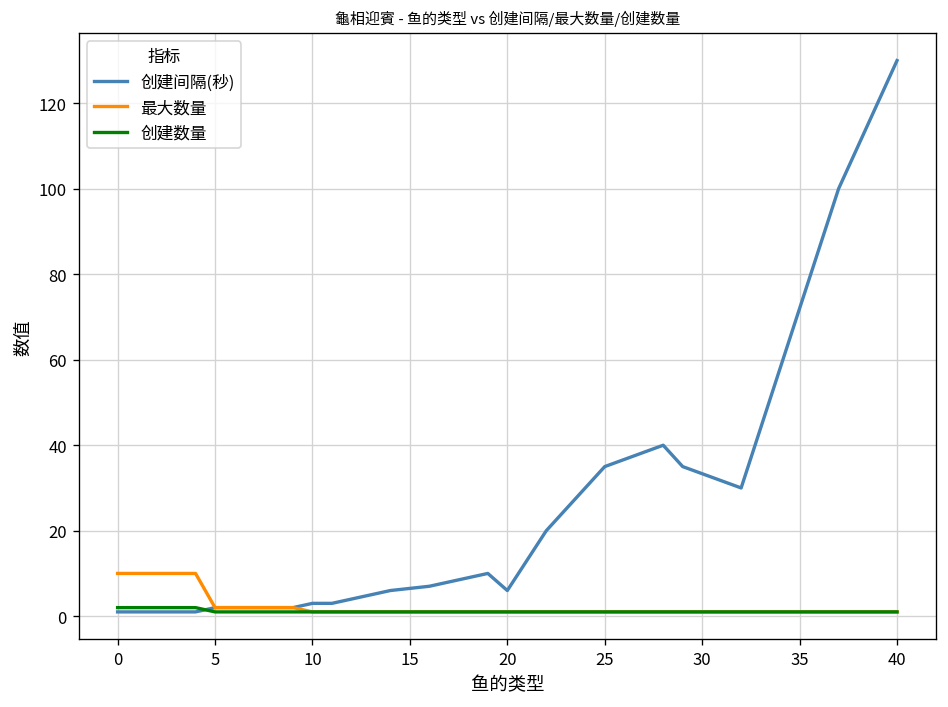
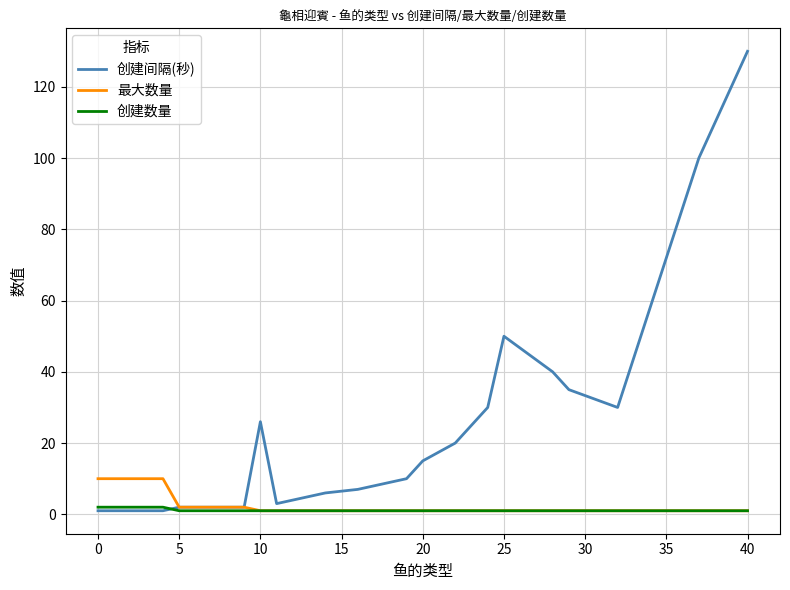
  {
    "创建间隔(秒)": {
      "0": 1,
-     "10": 3,
-     "20": 6,
-     "25": 35,
+     "10": 26,
+     "20": 15,
+     "25": 50,
      "40": 130
    },
    "最大数量": {
      "0": 10
    },
    "创建数量": {
      "0": 2,
      "5": 1
    }
  }
